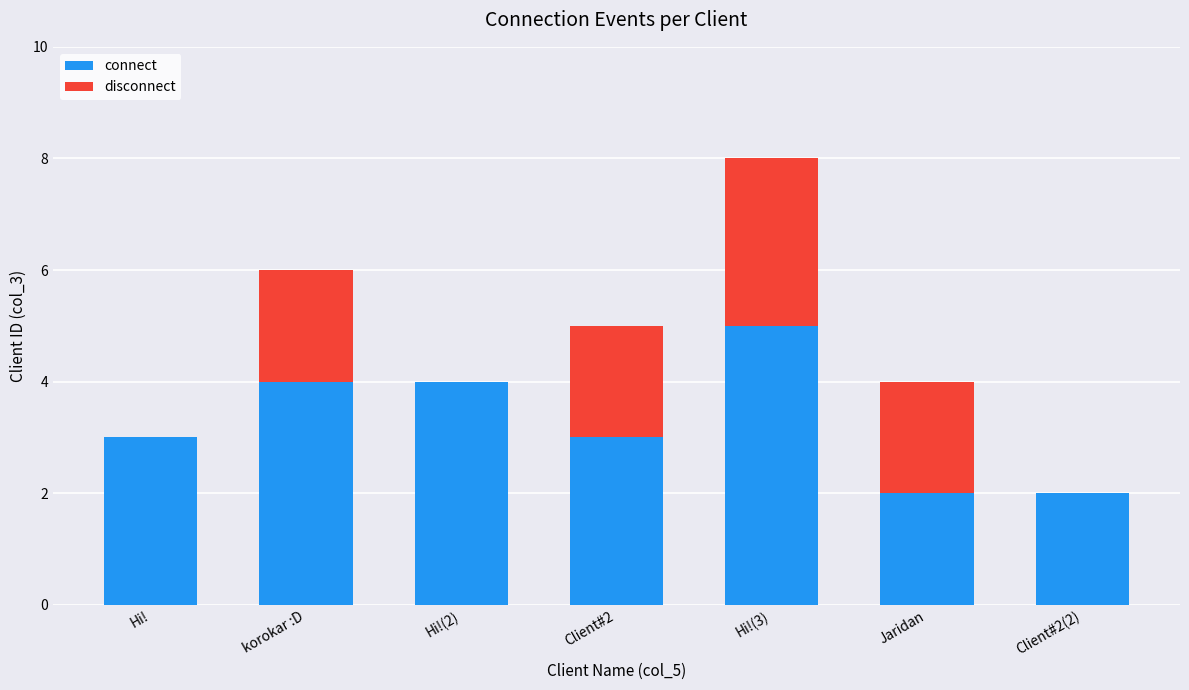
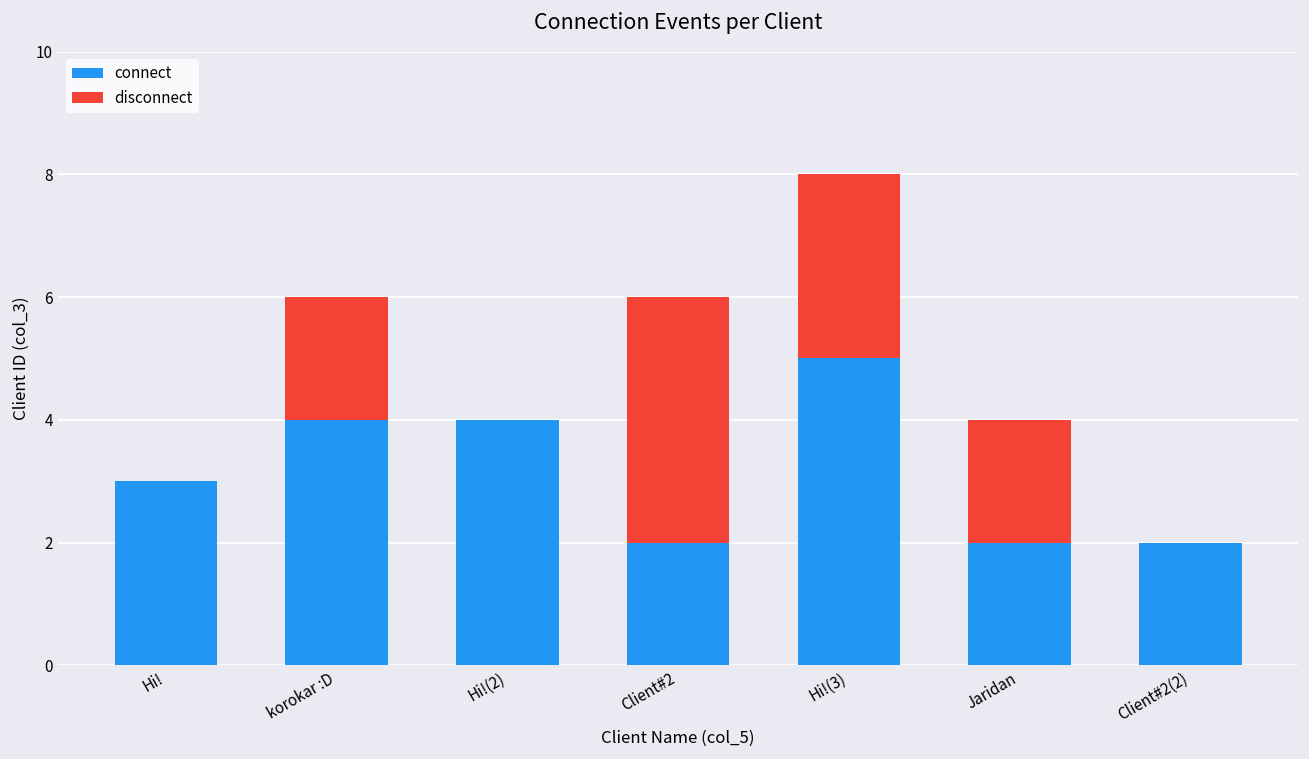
  {
    "connect": {
      "Hi!": 3,
      "korokar :D": 4,
      "Hi!(2)": 4,
-     "Client#2": 3,
+     "Client#2": 2,
      "Hi!(3)": 5,
      "Jaridan": 2,
      "Client#2(2)": 2
    },
    "disconnect": {
      "Hi!": 0,
      "korokar :D": 2,
      "Hi!(2)": 0,
-     "Client#2": 2,
+     "Client#2": 4,
      "Hi!(3)": 3,
      "Jaridan": 2,
      "Client#2(2)": 0
    }
  }
